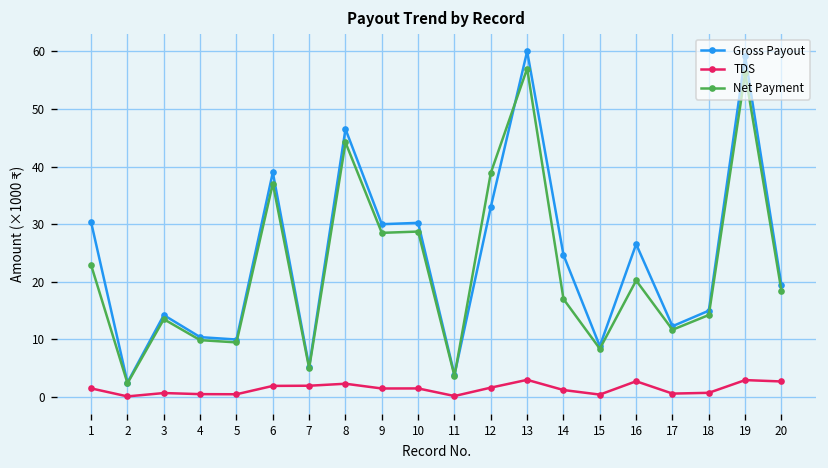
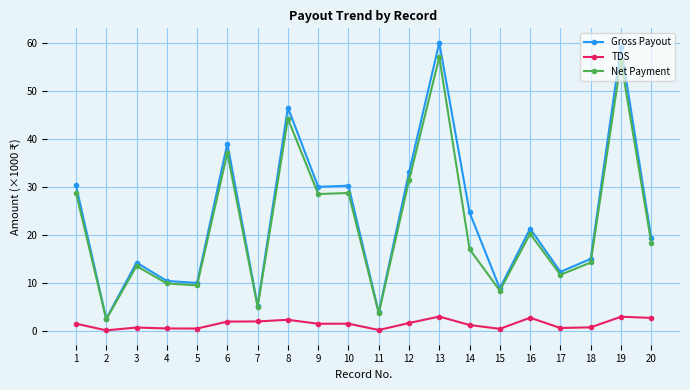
  {
    "Gross Payout": {
      "1": 30,
      "3": 14,
      "6": 39,
      "8": 47,
      "9": 30,
      "10": 30,
      "12": 33,
      "13": 60,
      "14": 25,
-     "16": 27,
+     "16": 21,
      "17": 12,
      "18": 15,
      "20": 19
    },
    "TDS": {
      "1": 2,
      "2": 0,
      "3": 1,
      "4": 1,
      "5": 0,
      "6": 2,
      "7": 2,
      "8": 2,
      "9": 2,
      "10": 2,
      "11": 0,
      "12": 2,
      "13": 3,
      "14": 1,
      "15": 0,
      "16": 3,
      "17": 1,
      "18": 1,
      "19": 3,
      "20": 3
    },
    "Net Payment": {
-     "1": 23,
+     "1": 29,
      "3": 14,
      "6": 37,
      "8": 44,
      "9": 29,
      "10": 29,
-     "12": 39,
+     "12": 31,
      "13": 57,
      "14": 17,
      "16": 20,
      "17": 12,
      "18": 14,
      "20": 18
    }
  }
